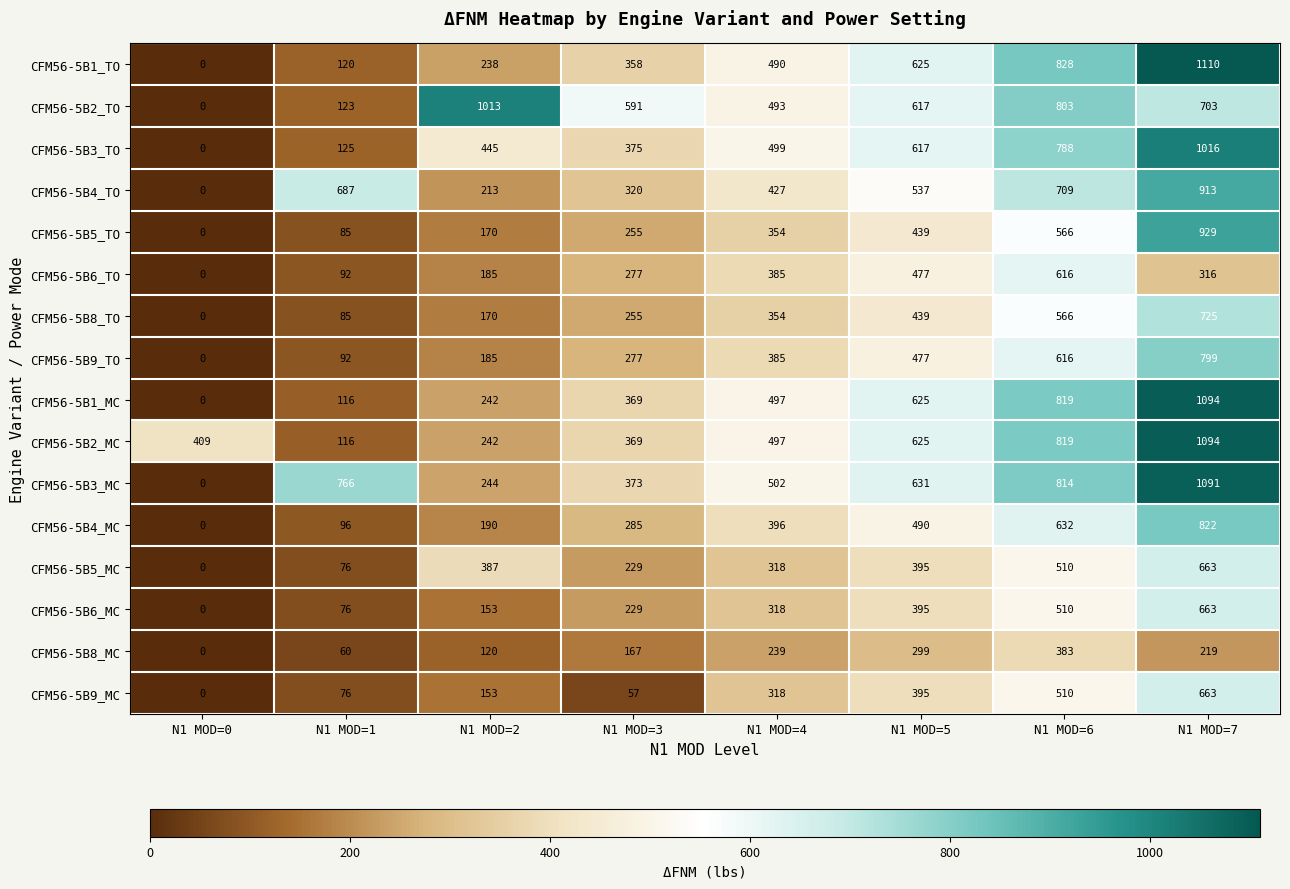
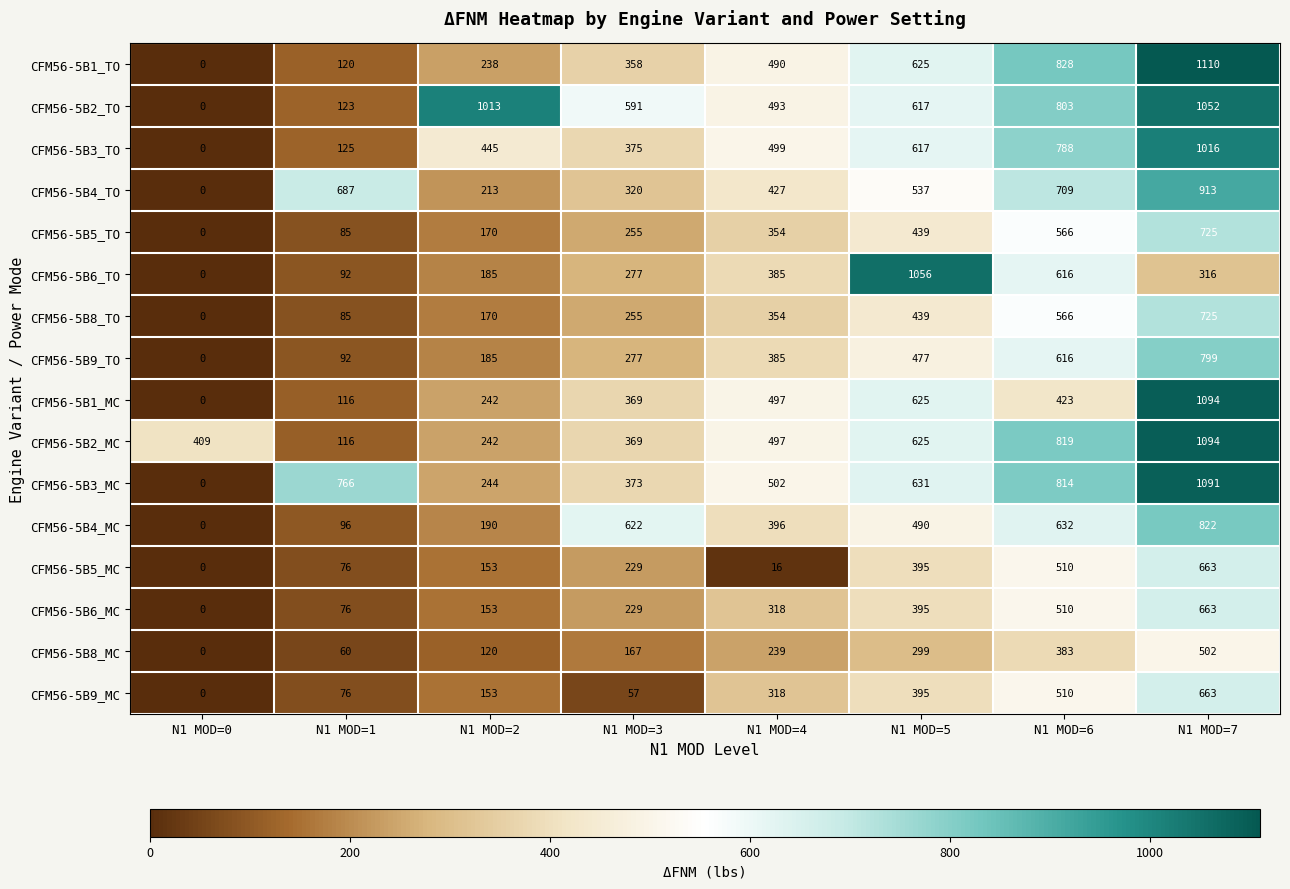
  {
    "CFM56-5B1_TO": {
      "N1 MOD=0": 0,
      "N1 MOD=1": 120,
      "N1 MOD=2": 238,
      "N1 MOD=3": 358,
      "N1 MOD=4": 490,
      "N1 MOD=5": 625,
      "N1 MOD=6": 828,
      "N1 MOD=7": 1110
    },
    "CFM56-5B2_TO": {
      "N1 MOD=0": 0,
      "N1 MOD=1": 123,
      "N1 MOD=2": 1013,
      "N1 MOD=3": 591,
      "N1 MOD=4": 493,
      "N1 MOD=5": 617,
      "N1 MOD=6": 803,
-     "N1 MOD=7": 703
+     "N1 MOD=7": 1052
    },
    "CFM56-5B3_TO": {
      "N1 MOD=0": 0,
      "N1 MOD=1": 125,
      "N1 MOD=2": 445,
      "N1 MOD=3": 375,
      "N1 MOD=4": 499,
      "N1 MOD=5": 617,
      "N1 MOD=6": 788,
      "N1 MOD=7": 1016
    },
    "CFM56-5B4_TO": {
      "N1 MOD=0": 0,
      "N1 MOD=1": 687,
      "N1 MOD=2": 213,
      "N1 MOD=3": 320,
      "N1 MOD=4": 427,
      "N1 MOD=5": 537,
      "N1 MOD=6": 709,
      "N1 MOD=7": 913
    },
    "CFM56-5B5_TO": {
      "N1 MOD=0": 0,
      "N1 MOD=1": 85,
      "N1 MOD=2": 170,
      "N1 MOD=3": 255,
      "N1 MOD=4": 354,
      "N1 MOD=5": 439,
      "N1 MOD=6": 566,
-     "N1 MOD=7": 929
+     "N1 MOD=7": 725
    },
    "CFM56-5B6_TO": {
      "N1 MOD=0": 0,
      "N1 MOD=1": 92,
      "N1 MOD=2": 185,
      "N1 MOD=3": 277,
      "N1 MOD=4": 385,
-     "N1 MOD=5": 477,
+     "N1 MOD=5": 1056,
      "N1 MOD=6": 616,
      "N1 MOD=7": 316
    },
    "CFM56-5B8_TO": {
      "N1 MOD=0": 0,
      "N1 MOD=1": 85,
      "N1 MOD=2": 170,
      "N1 MOD=3": 255,
      "N1 MOD=4": 354,
      "N1 MOD=5": 439,
      "N1 MOD=6": 566,
      "N1 MOD=7": 725
    },
    "CFM56-5B9_TO": {
      "N1 MOD=0": 0,
      "N1 MOD=1": 92,
      "N1 MOD=2": 185,
      "N1 MOD=3": 277,
      "N1 MOD=4": 385,
      "N1 MOD=5": 477,
      "N1 MOD=6": 616,
      "N1 MOD=7": 799
    },
    "CFM56-5B1_MC": {
      "N1 MOD=0": 0,
      "N1 MOD=1": 116,
      "N1 MOD=2": 242,
      "N1 MOD=3": 369,
      "N1 MOD=4": 497,
      "N1 MOD=5": 625,
-     "N1 MOD=6": 819,
+     "N1 MOD=6": 423,
      "N1 MOD=7": 1094
    },
    "CFM56-5B2_MC": {
      "N1 MOD=0": 409,
      "N1 MOD=1": 116,
      "N1 MOD=2": 242,
      "N1 MOD=3": 369,
      "N1 MOD=4": 497,
      "N1 MOD=5": 625,
      "N1 MOD=6": 819,
      "N1 MOD=7": 1094
    },
    "CFM56-5B3_MC": {
      "N1 MOD=0": 0,
      "N1 MOD=1": 766,
      "N1 MOD=2": 244,
      "N1 MOD=3": 373,
      "N1 MOD=4": 502,
      "N1 MOD=5": 631,
      "N1 MOD=6": 814,
      "N1 MOD=7": 1091
    },
    "CFM56-5B4_MC": {
      "N1 MOD=0": 0,
      "N1 MOD=1": 96,
      "N1 MOD=2": 190,
-     "N1 MOD=3": 285,
+     "N1 MOD=3": 622,
      "N1 MOD=4": 396,
      "N1 MOD=5": 490,
      "N1 MOD=6": 632,
      "N1 MOD=7": 822
    },
    "CFM56-5B5_MC": {
      "N1 MOD=0": 0,
      "N1 MOD=1": 76,
-     "N1 MOD=2": 387,
+     "N1 MOD=2": 153,
      "N1 MOD=3": 229,
-     "N1 MOD=4": 318,
+     "N1 MOD=4": 16,
      "N1 MOD=5": 395,
      "N1 MOD=6": 510,
      "N1 MOD=7": 663
    },
    "CFM56-5B6_MC": {
      "N1 MOD=0": 0,
      "N1 MOD=1": 76,
      "N1 MOD=2": 153,
      "N1 MOD=3": 229,
      "N1 MOD=4": 318,
      "N1 MOD=5": 395,
      "N1 MOD=6": 510,
      "N1 MOD=7": 663
    },
    "CFM56-5B8_MC": {
      "N1 MOD=0": 0,
      "N1 MOD=1": 60,
      "N1 MOD=2": 120,
      "N1 MOD=3": 167,
      "N1 MOD=4": 239,
      "N1 MOD=5": 299,
      "N1 MOD=6": 383,
-     "N1 MOD=7": 219
+     "N1 MOD=7": 502
    },
    "CFM56-5B9_MC": {
      "N1 MOD=0": 0,
      "N1 MOD=1": 76,
      "N1 MOD=2": 153,
      "N1 MOD=3": 57,
      "N1 MOD=4": 318,
      "N1 MOD=5": 395,
      "N1 MOD=6": 510,
      "N1 MOD=7": 663
    }
  }
